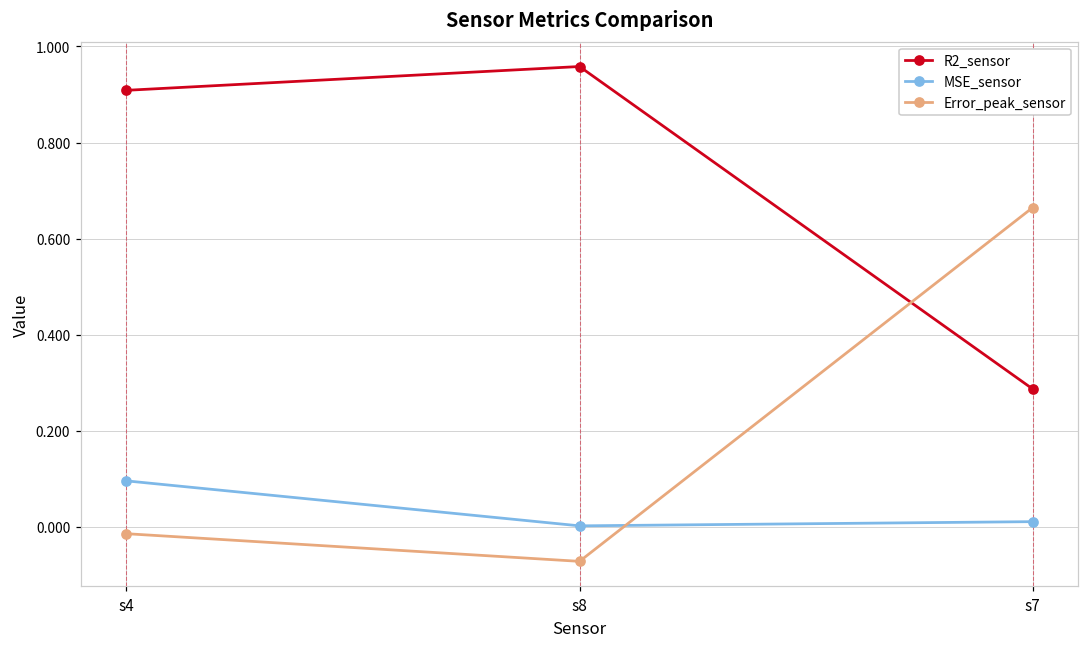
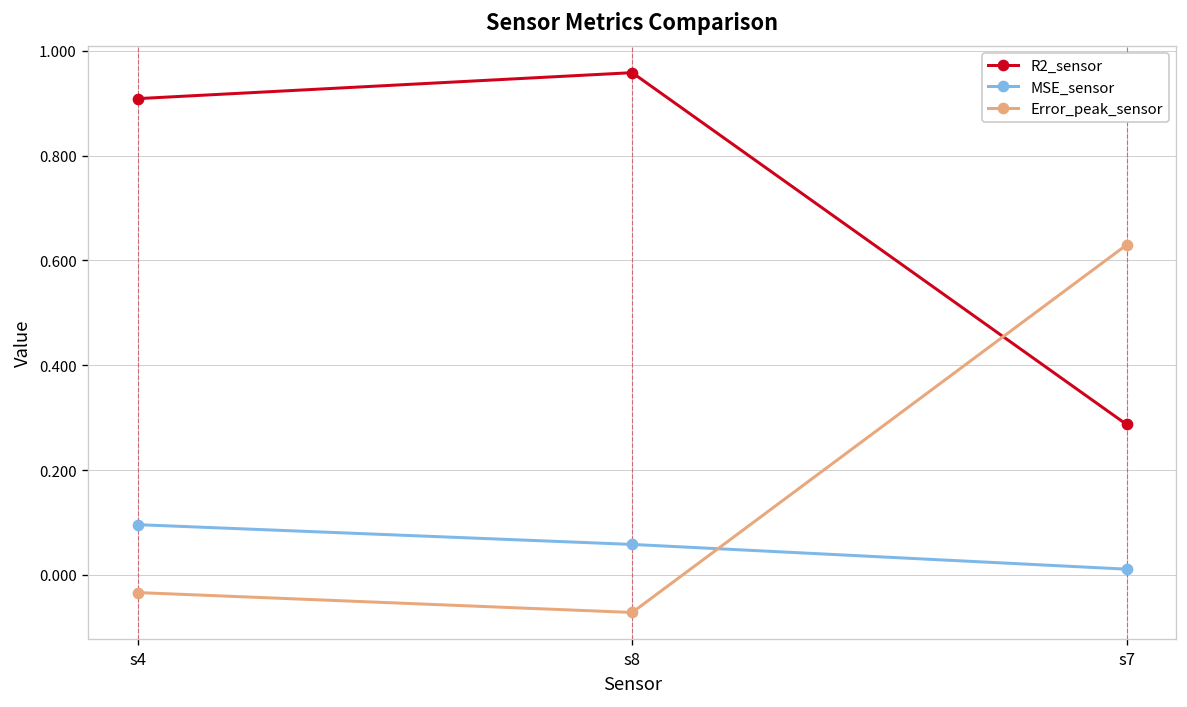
  {
    "R2_sensor": {
      "s4": 0.91,
      "s8": 0.96,
      "s7": 0.29
    },
    "MSE_sensor": {
      "s4": 0.10,
-     "s8": 0.00,
+     "s8": 0.06,
      "s7": 0.01
    },
    "Error_peak_sensor": {
-     "s4": -0.01,
+     "s4": -0.03,
      "s8": -0.07,
-     "s7": 0.66
+     "s7": 0.63
    }
  }
